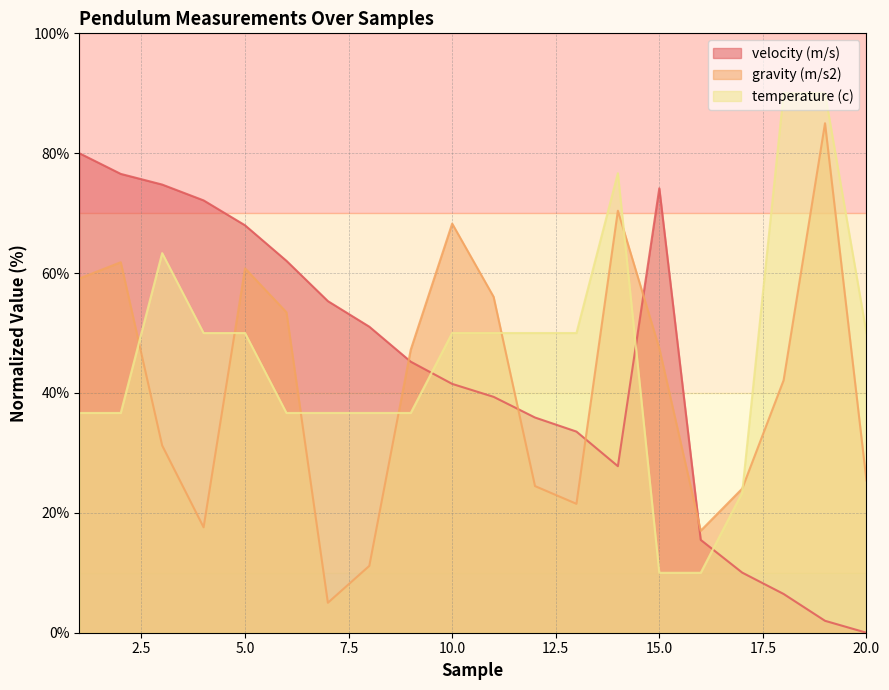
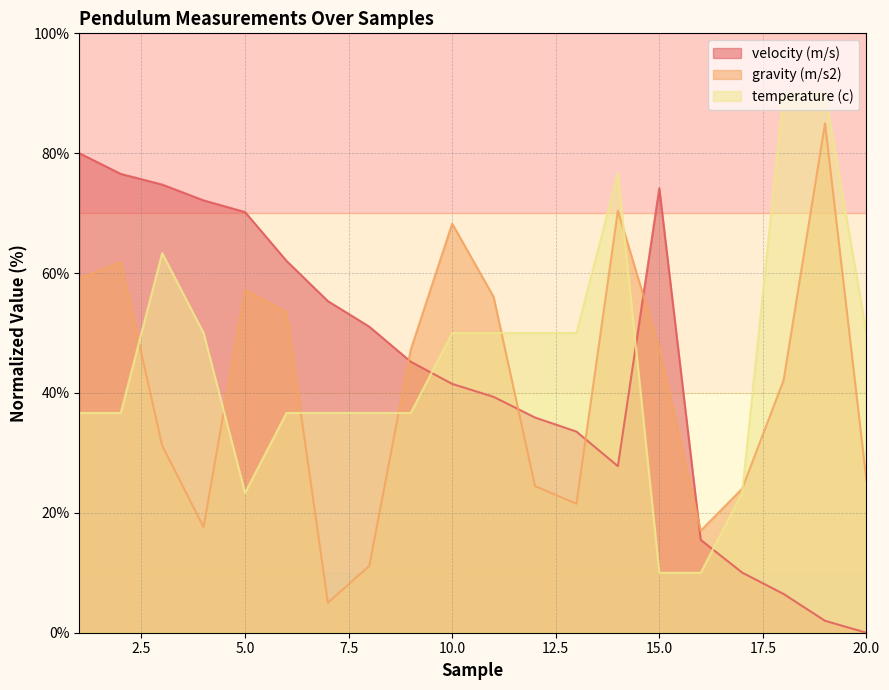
  {
    "velocity (m/s)": {
-     "5.0": "68%",
+     "5.0": "70%",
      "10.0": "42%",
      "15.0": "74%",
      "20.0": "0%"
    },
    "gravity (m/s2)": {
-     "5.0": "61%",
+     "5.0": "57%",
      "10.0": "68%",
      "15.0": "47%",
      "20.0": "25%"
    },
    "temperature (c)": {
-     "5.0": "50%",
+     "5.0": "23%",
      "10.0": "50%",
      "15.0": "10%",
      "20.0": "50%"
    }
  }
